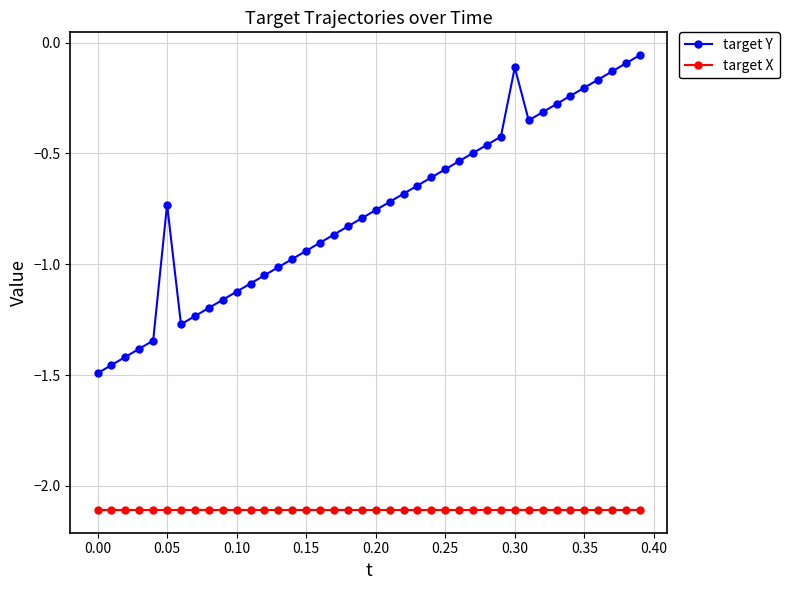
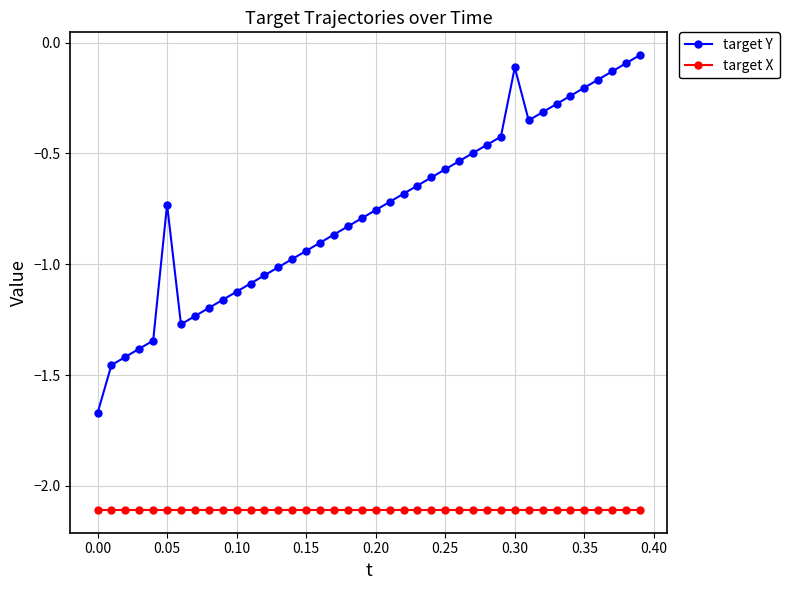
  {
    "target Y": {
-     "0.00": -1.49,
+     "0.00": -1.67,
      "0.05": -0.73,
      "0.10": -1.12,
      "0.15": -0.94,
      "0.20": -0.76,
      "0.25": -0.57,
      "0.30": -0.11,
      "0.35": -0.20
    },
    "target X": {
      "0.00": -2.11,
      "0.05": -2.11,
      "0.10": -2.11,
      "0.15": -2.11,
      "0.20": -2.11,
      "0.25": -2.11,
      "0.30": -2.11,
      "0.35": -2.11
    }
  }
